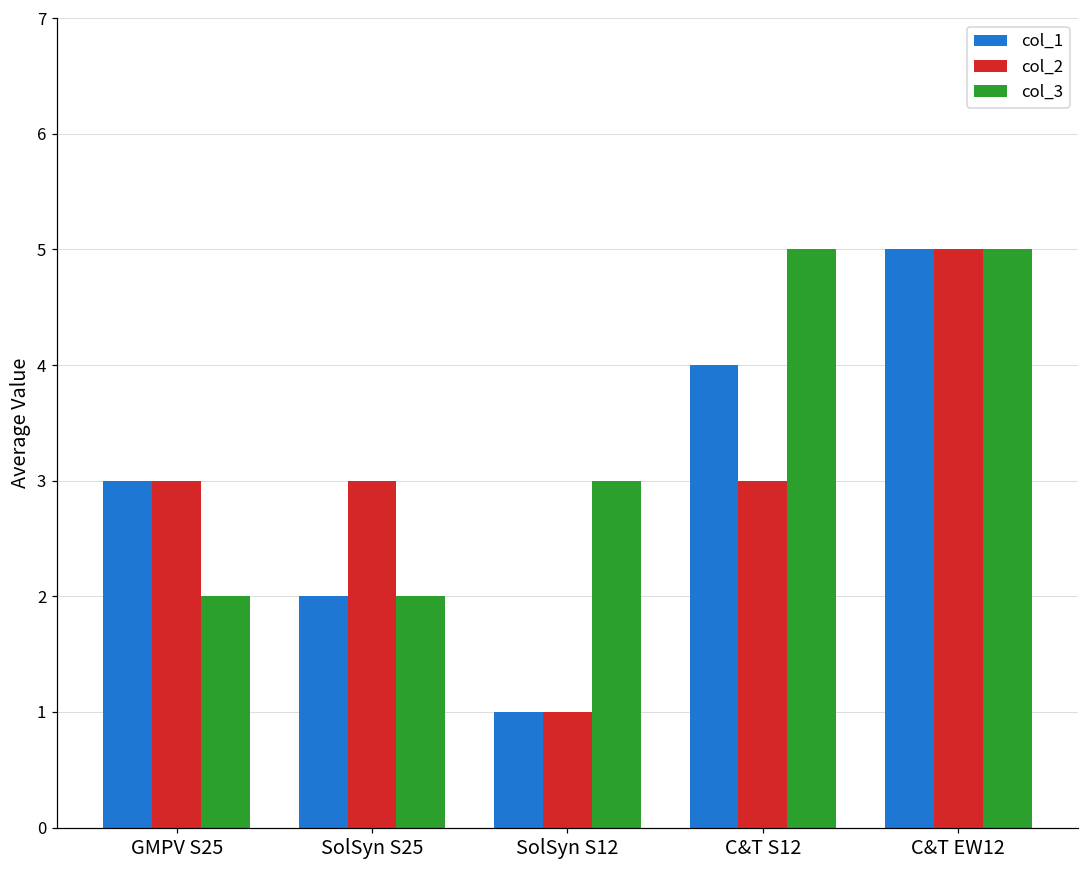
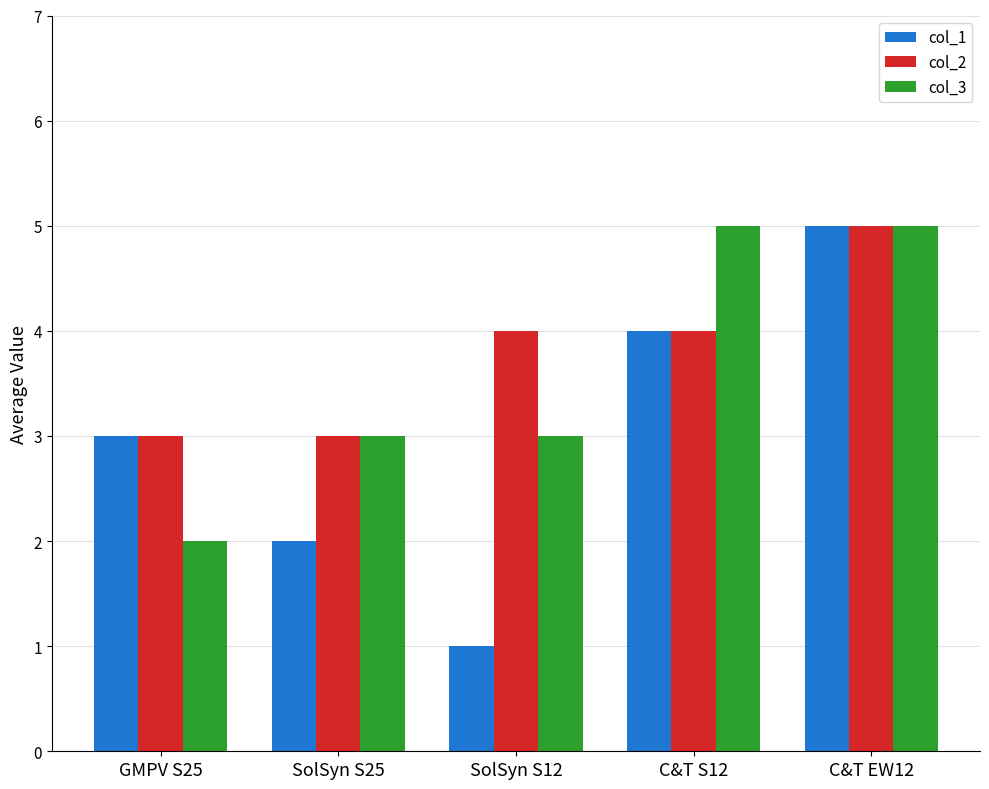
  {
    "col_1": {
      "GMPV S25": 3,
      "SolSyn S25": 2,
      "SolSyn S12": 1,
      "C&T S12": 4,
      "C&T EW12": 5
    },
    "col_2": {
      "GMPV S25": 3,
      "SolSyn S25": 3,
-     "SolSyn S12": 1,
-     "C&T S12": 3,
+     "SolSyn S12": 4,
+     "C&T S12": 4,
      "C&T EW12": 5
    },
    "col_3": {
      "GMPV S25": 2,
-     "SolSyn S25": 2,
+     "SolSyn S25": 3,
      "SolSyn S12": 3,
      "C&T S12": 5,
      "C&T EW12": 5
    }
  }
